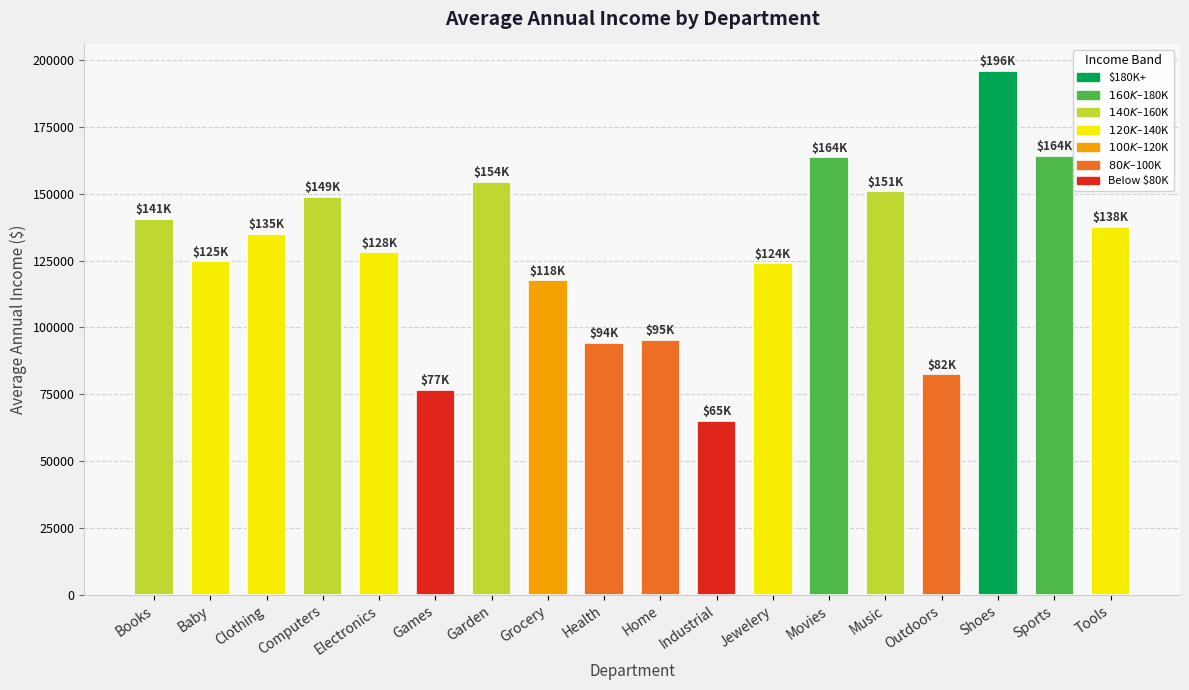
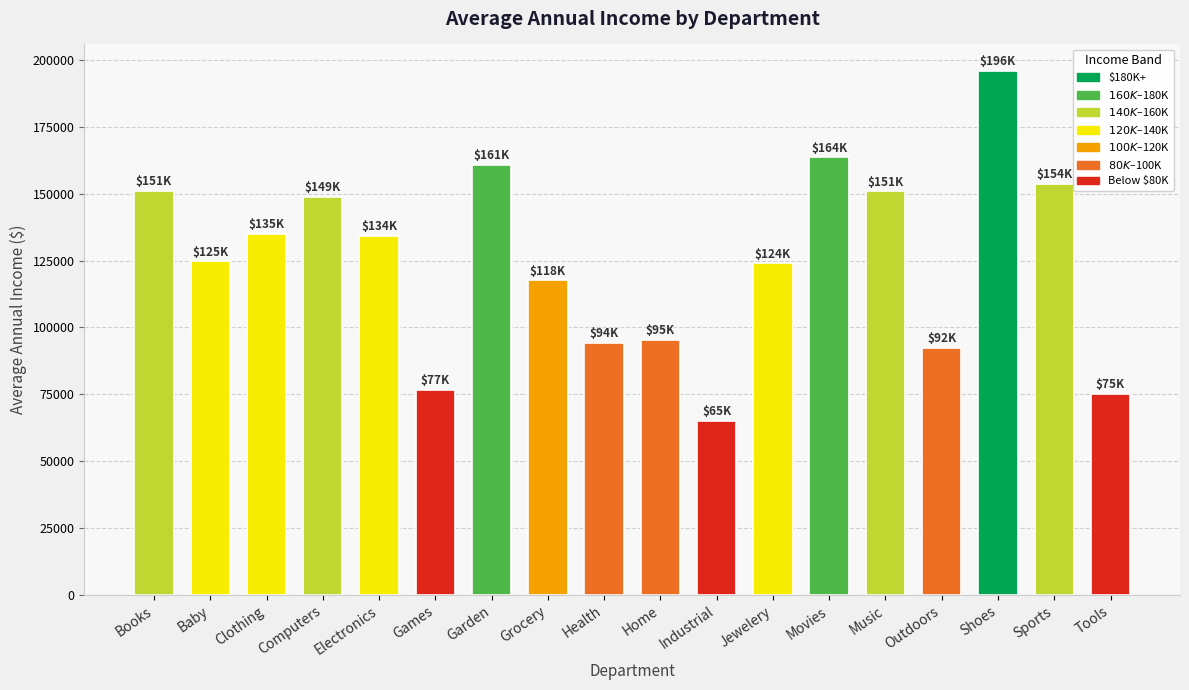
  {
-   "Books": "$141K",
+   "Books": "$151K",
    "Baby": "$125K",
    "Clothing": "$135K",
    "Computers": "$149K",
-   "Electronics": "$128K",
+   "Electronics": "$134K",
    "Games": "$77K",
-   "Garden": "$154K",
+   "Garden": "$161K",
    "Grocery": "$118K",
    "Health": "$94K",
    "Home": "$95K",
    "Industrial": "$65K",
    "Jewelery": "$124K",
    "Movies": "$164K",
    "Music": "$151K",
-   "Outdoors": "$82K",
+   "Outdoors": "$92K",
    "Shoes": "$196K",
-   "Sports": "$164K",
-   "Tools": "$138K"
+   "Sports": "$154K",
+   "Tools": "$75K"
  }
